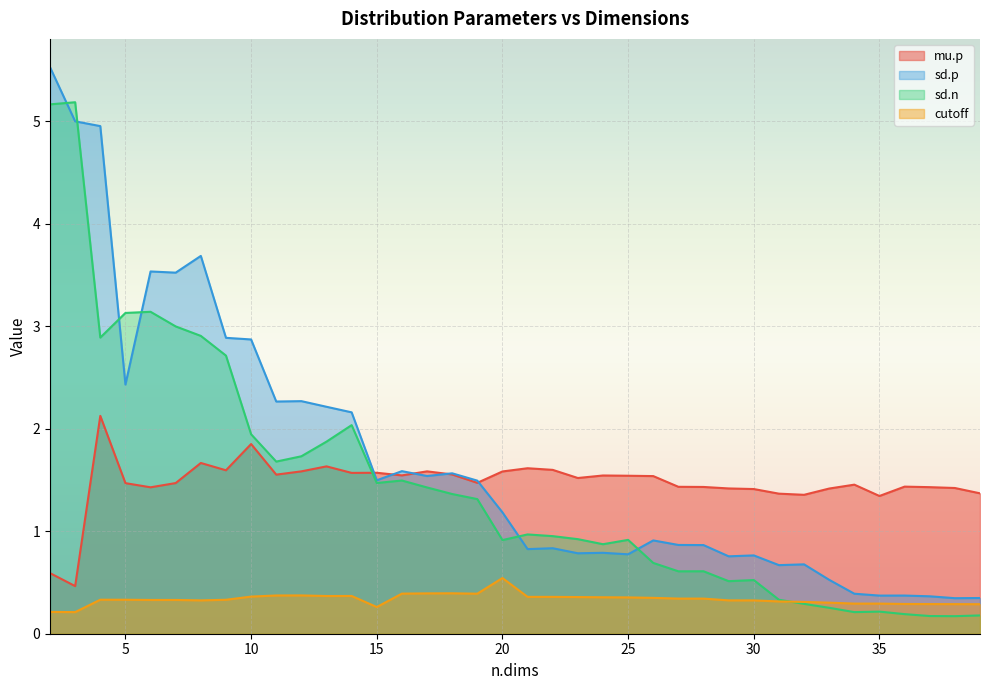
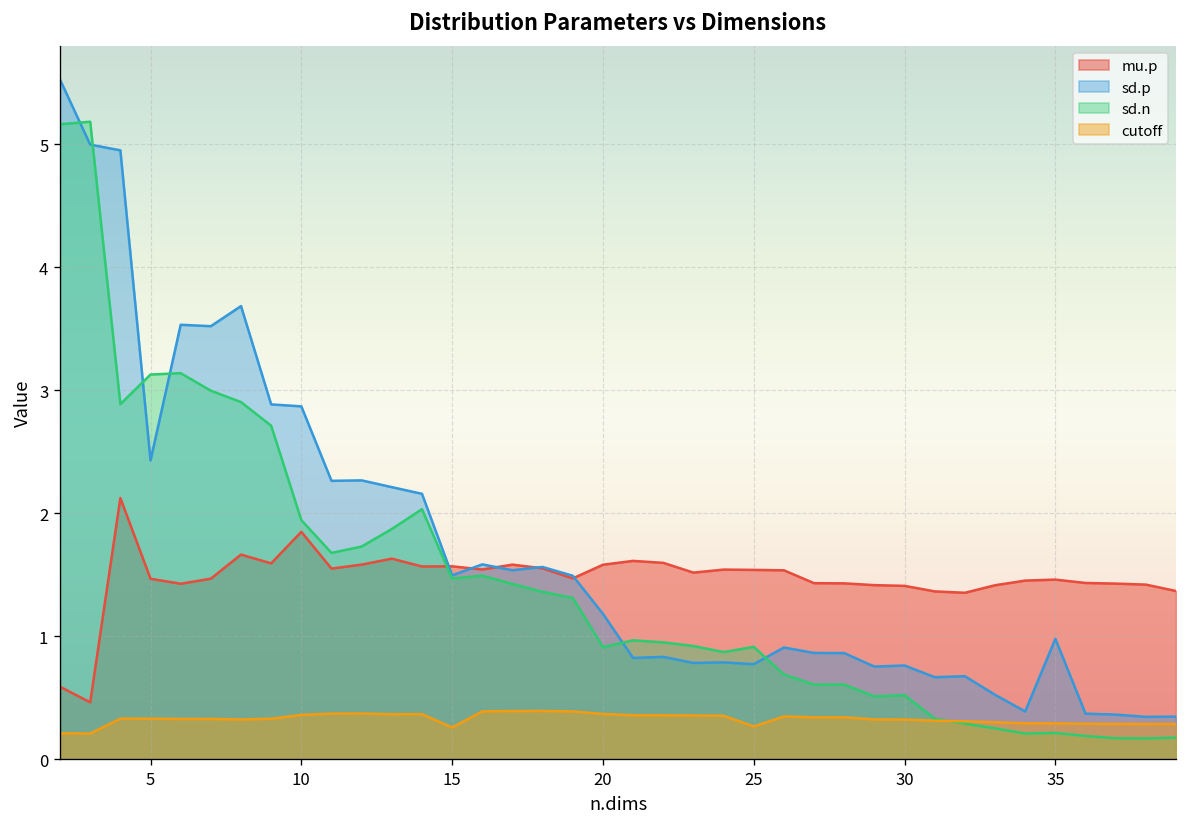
  {
    "mu.p": {
      "5": 1.47,
      "10": 1.85,
      "15": 1.57,
      "20": 1.58,
      "25": 1.54,
      "30": 1.41,
-     "35": 1.34
+     "35": 1.46
    },
    "sd.p": {
      "5": 2.43,
      "10": 2.87,
      "15": 1.50,
      "20": 1.18,
      "25": 0.77,
      "30": 0.76,
-     "35": 0.37
+     "35": 0.98
    },
    "sd.n": {
      "5": 3.13,
      "10": 1.95,
      "15": 1.47,
      "20": 0.91,
      "25": 0.92,
      "30": 0.52,
      "35": 0.22
    },
    "cutoff": {
      "5": 0.33,
      "10": 0.36,
      "15": 0.26,
-     "20": 0.54,
-     "25": 0.35,
+     "20": 0.37,
+     "25": 0.27,
      "30": 0.33,
      "35": 0.29
    }
  }
